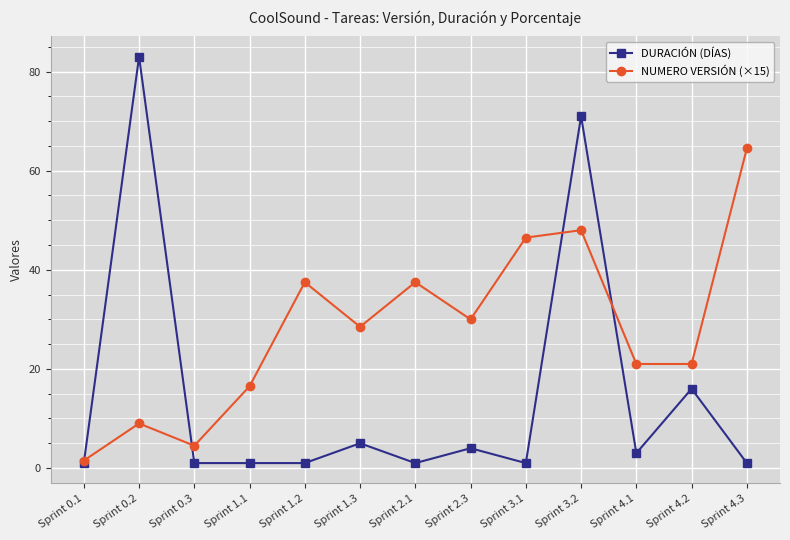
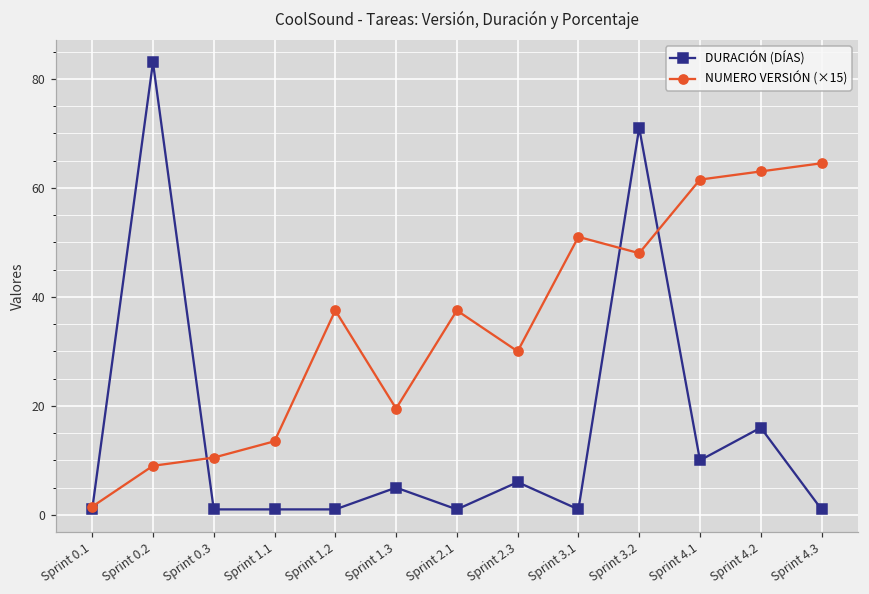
  {
    "DURACIÓN (DÍAS)": {
      "Sprint 0.2": 83,
      "Sprint 0.3": 1,
      "Sprint 1.1": 1,
      "Sprint 1.2": 1,
      "Sprint 1.3": 5,
      "Sprint 2.1": 1,
-     "Sprint 2.3": 4,
+     "Sprint 2.3": 6,
      "Sprint 3.1": 1,
      "Sprint 3.2": 71,
-     "Sprint 4.1": 3,
+     "Sprint 4.1": 10,
      "Sprint 4.2": 16,
      "Sprint 4.3": 1
    },
    "NUMERO VERSIÓN (×15)": {
      "Sprint 0.2": 9,
-     "Sprint 0.3": 5,
-     "Sprint 1.1": 17,
+     "Sprint 0.3": 11,
+     "Sprint 1.1": 14,
      "Sprint 1.2": 38,
-     "Sprint 1.3": 29,
+     "Sprint 1.3": 20,
      "Sprint 2.1": 38,
      "Sprint 2.3": 30,
-     "Sprint 3.1": 47,
+     "Sprint 3.1": 51,
      "Sprint 3.2": 48,
-     "Sprint 4.1": 21,
-     "Sprint 4.2": 21,
+     "Sprint 4.1": 61,
+     "Sprint 4.2": 63,
      "Sprint 4.3": 65
    }
  }
